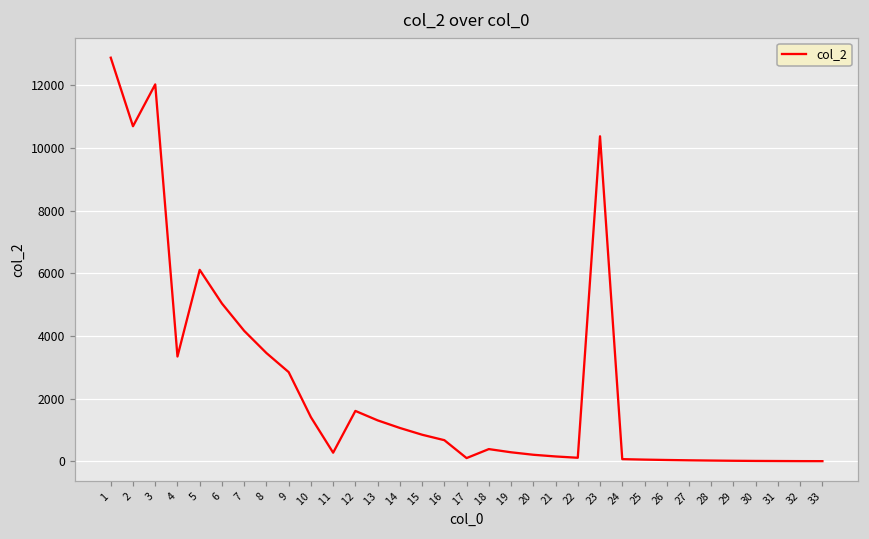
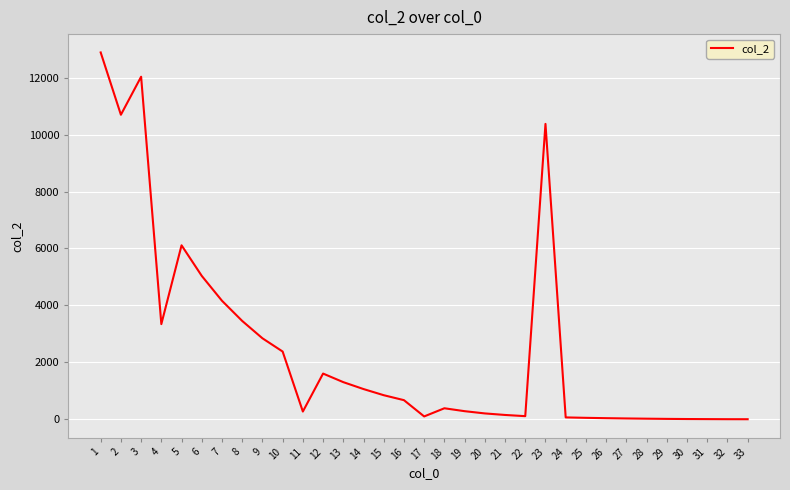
  {
    "1": 12900,
    "2": 10700,
    "3": 12000,
    "4": 3300,
    "5": 6100,
    "6": 5000,
    "7": 4200,
    "8": 3500,
    "9": 2800,
-   "10": 1400,
+   "10": 2400,
    "11": 300,
    "12": 1600,
    "13": 1300,
    "14": 1100,
    "15": 800,
    "16": 700,
    "17": 100,
    "18": 400,
    "19": 300,
    "20": 200,
    "21": 200,
    "22": 100,
    "23": 10400,
    "24": 100,
    "25": 0,
    "26": 0,
    "27": 0,
    "28": 0,
    "29": 0,
    "30": 0,
    "31": 0,
    "32": 0,
    "33": 0
  }
